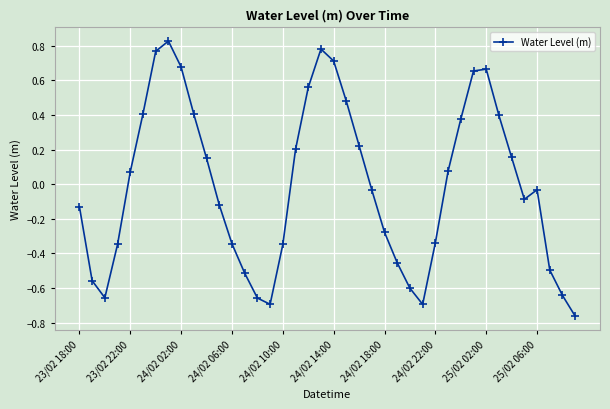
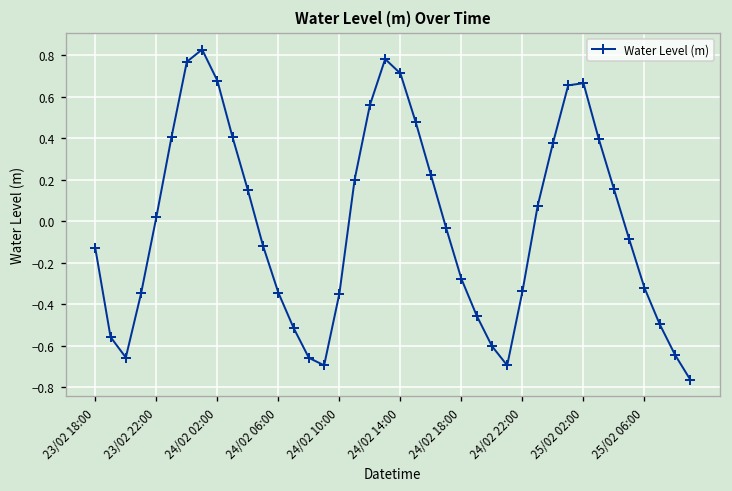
  {
    "23/02 18:00": -0.13,
-   "23/02 22:00": 0.07,
+   "23/02 22:00": 0.02,
    "24/02 02:00": 0.68,
    "24/02 06:00": -0.34,
    "24/02 10:00": -0.35,
    "24/02 14:00": 0.71,
    "24/02 18:00": -0.28,
    "24/02 22:00": -0.34,
    "25/02 02:00": 0.66,
-   "25/02 06:00": -0.03
+   "25/02 06:00": -0.32
  }
